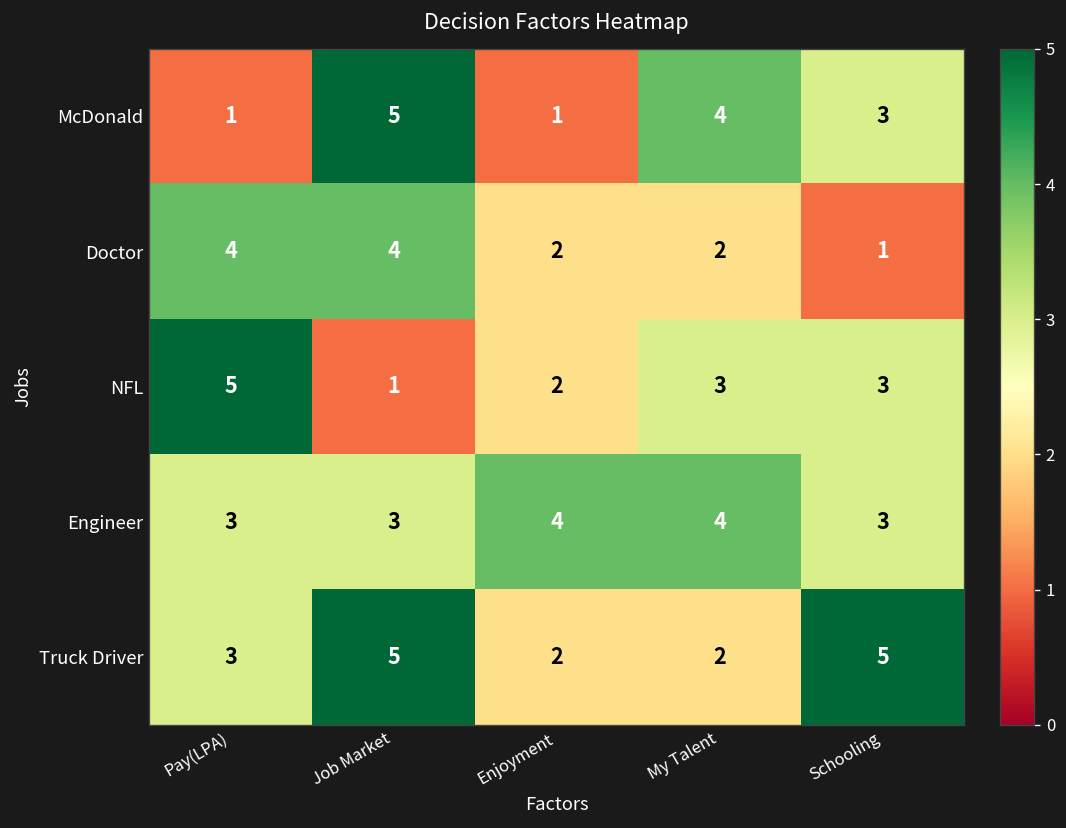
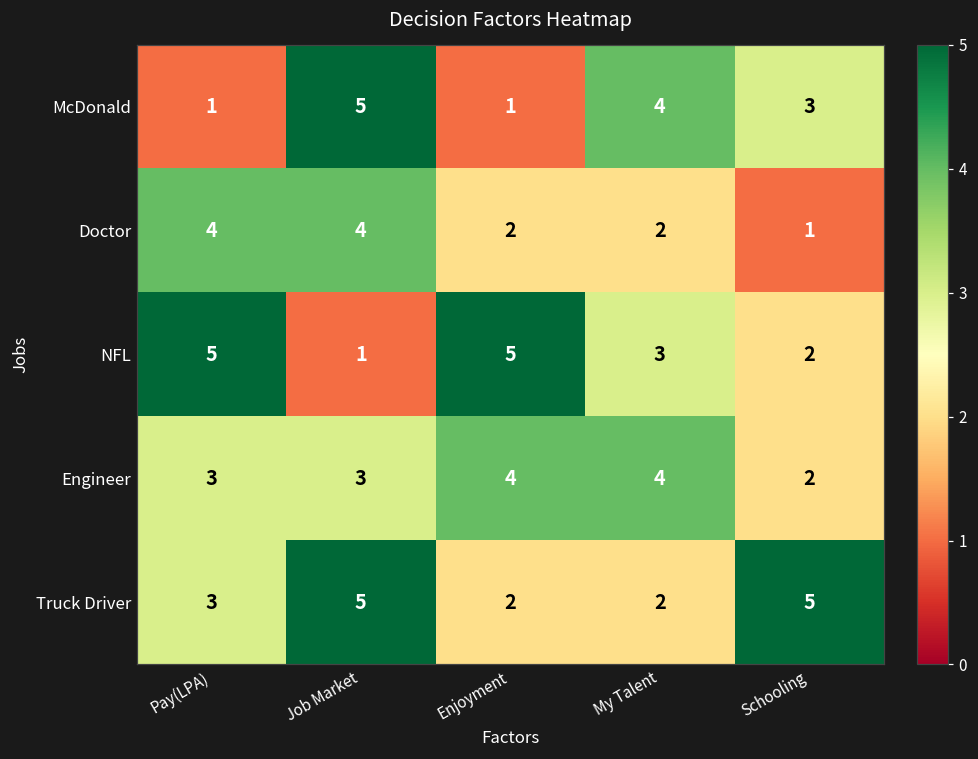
  {
    "McDonald": {
      "Pay(LPA)": 1,
      "Job Market": 5,
      "Enjoyment": 1,
      "My Talent": 4,
      "Schooling": 3
    },
    "Doctor": {
      "Pay(LPA)": 4,
      "Job Market": 4,
      "Enjoyment": 2,
      "My Talent": 2,
      "Schooling": 1
    },
    "NFL": {
      "Pay(LPA)": 5,
      "Job Market": 1,
-     "Enjoyment": 2,
+     "Enjoyment": 5,
      "My Talent": 3,
-     "Schooling": 3
+     "Schooling": 2
    },
    "Engineer": {
      "Pay(LPA)": 3,
      "Job Market": 3,
      "Enjoyment": 4,
      "My Talent": 4,
-     "Schooling": 3
+     "Schooling": 2
    },
    "Truck Driver": {
      "Pay(LPA)": 3,
      "Job Market": 5,
      "Enjoyment": 2,
      "My Talent": 2,
      "Schooling": 5
    }
  }
